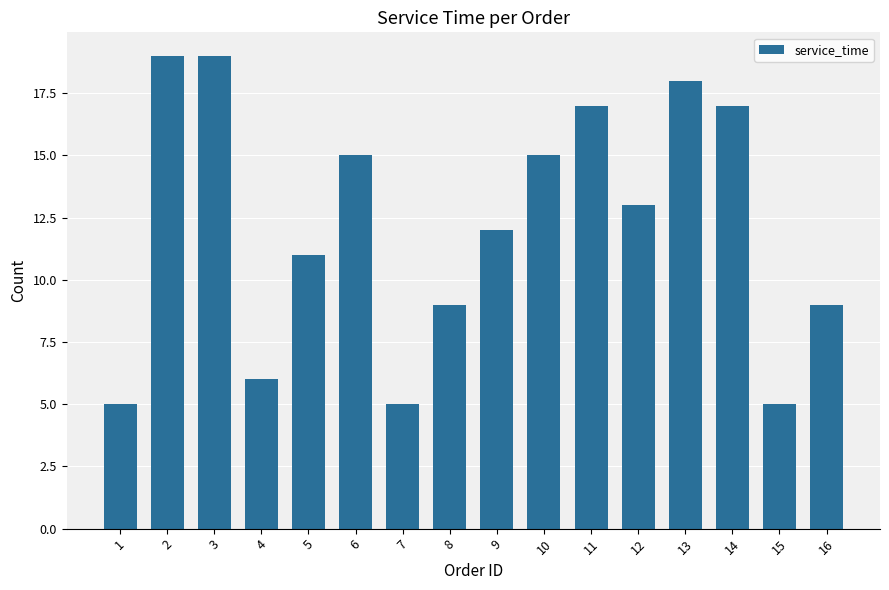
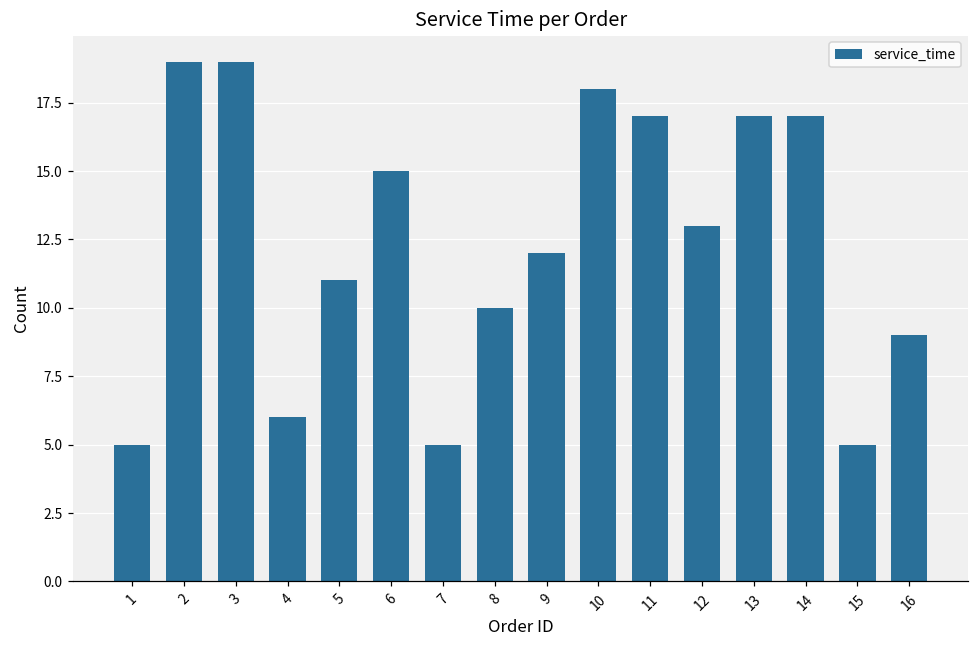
  {
    "1": 5,
    "2": 19,
    "3": 19,
    "4": 6,
    "5": 11,
    "6": 15,
    "7": 5,
-   "8": 9,
+   "8": 10,
    "9": 12,
-   "10": 15,
+   "10": 18,
    "11": 17,
    "12": 13,
-   "13": 18,
+   "13": 17,
    "14": 17,
    "15": 5,
    "16": 9
  }
